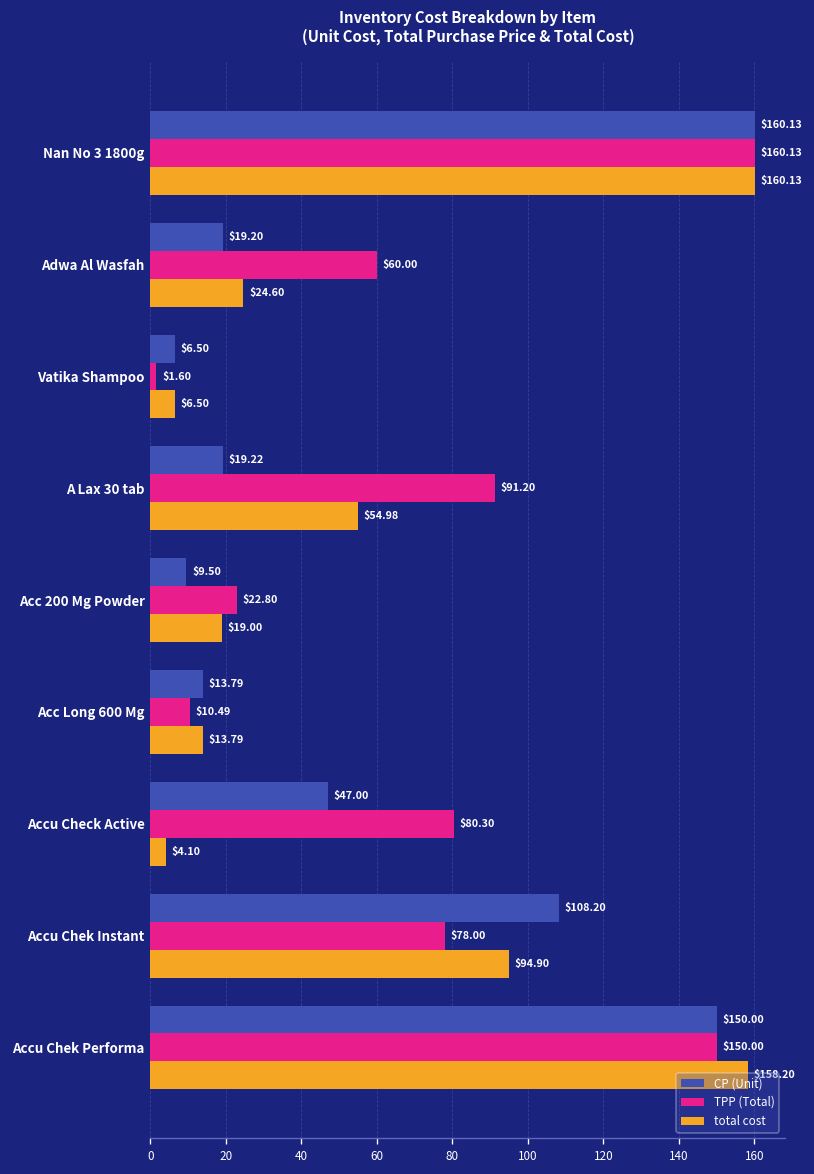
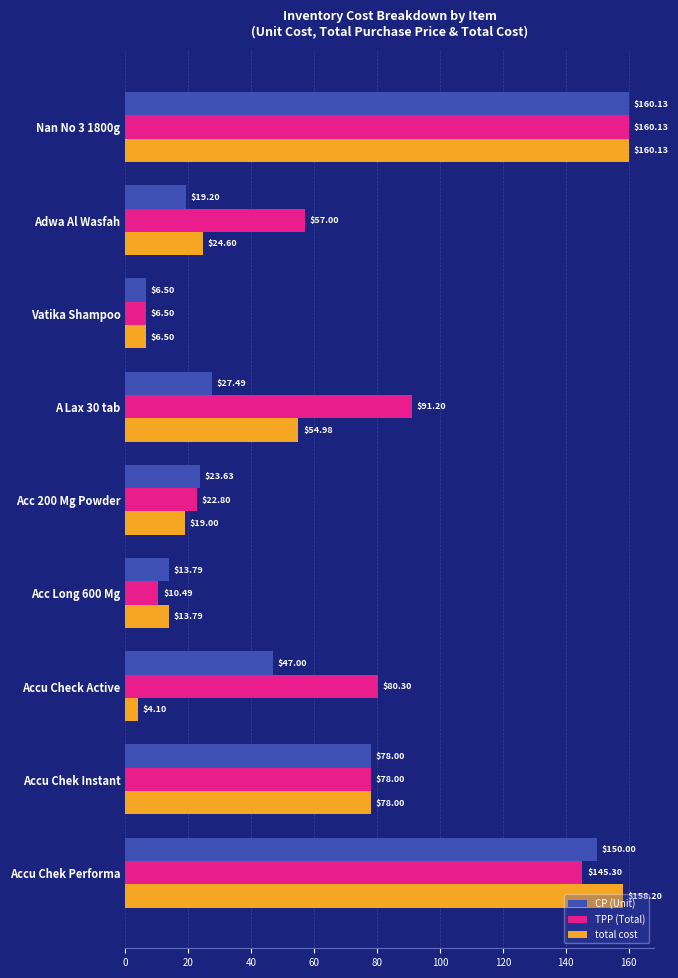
  {
    "CP (Unit)": {
      "Nan No 3 1800g": "$160.13",
      "Adwa Al Wasfah": "$19.20",
      "Vatika Shampoo": "$6.50",
-     "A Lax 30 tab": "$19.22",
-     "Acc 200 Mg Powder": "$9.50",
+     "A Lax 30 tab": "$27.49",
+     "Acc 200 Mg Powder": "$23.63",
      "Acc Long 600 Mg": "$13.79",
      "Accu Check Active": "$47.00",
-     "Accu Chek Instant": "$108.20",
+     "Accu Chek Instant": "$78.00",
      "Accu Chek Performa": "$150.00"
    },
    "TPP (Total)": {
      "Nan No 3 1800g": "$160.13",
-     "Adwa Al Wasfah": "$60.00",
-     "Vatika Shampoo": "$1.60",
+     "Adwa Al Wasfah": "$57.00",
+     "Vatika Shampoo": "$6.50",
      "A Lax 30 tab": "$91.20",
      "Acc 200 Mg Powder": "$22.80",
      "Acc Long 600 Mg": "$10.49",
      "Accu Check Active": "$80.30",
      "Accu Chek Instant": "$78.00",
-     "Accu Chek Performa": "$150.00"
+     "Accu Chek Performa": "$145.30"
    },
    "total cost": {
      "Nan No 3 1800g": "$160.13",
      "Adwa Al Wasfah": "$24.60",
      "Vatika Shampoo": "$6.50",
      "A Lax 30 tab": "$54.98",
      "Acc 200 Mg Powder": "$19.00",
      "Acc Long 600 Mg": "$13.79",
      "Accu Check Active": "$4.10",
-     "Accu Chek Instant": "$94.90"
+     "Accu Chek Instant": "$78.00"
    }
  }
